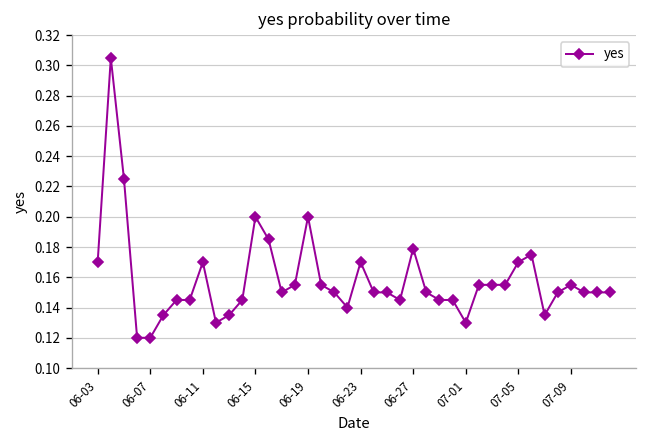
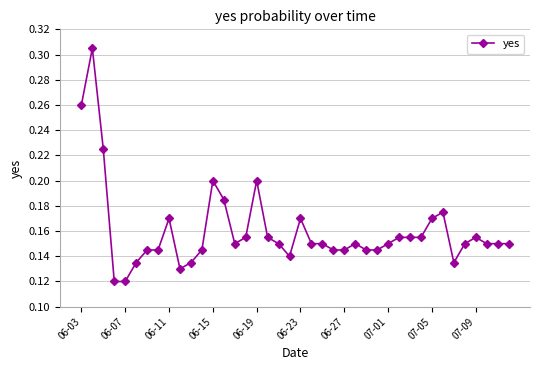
  {
-   "06-03": 0.17,
+   "06-03": 0.26,
    "06-07": 0.120,
    "06-11": 0.170,
    "06-15": 0.200,
    "06-19": 0.200,
    "06-23": 0.170,
-   "06-27": 0.179,
-   "07-01": 0.13,
+   "06-27": 0.145,
+   "07-01": 0.15,
    "07-05": 0.170,
    "07-09": 0.155
  }
